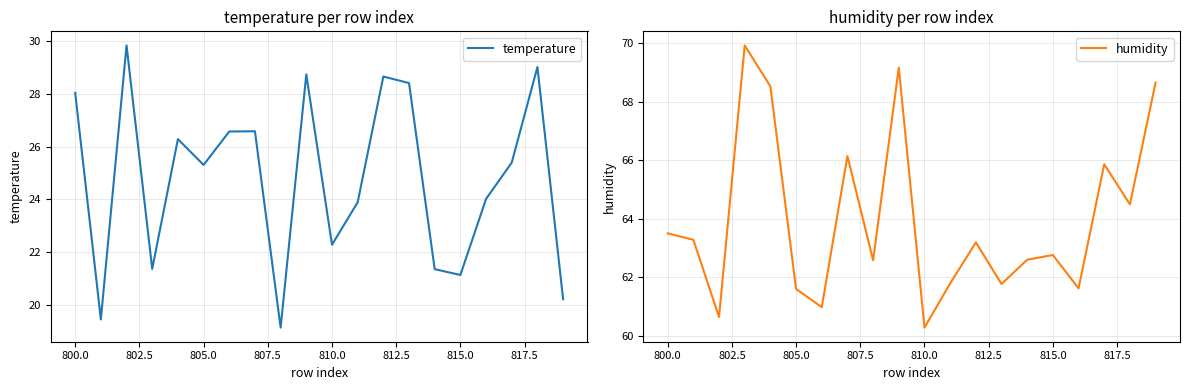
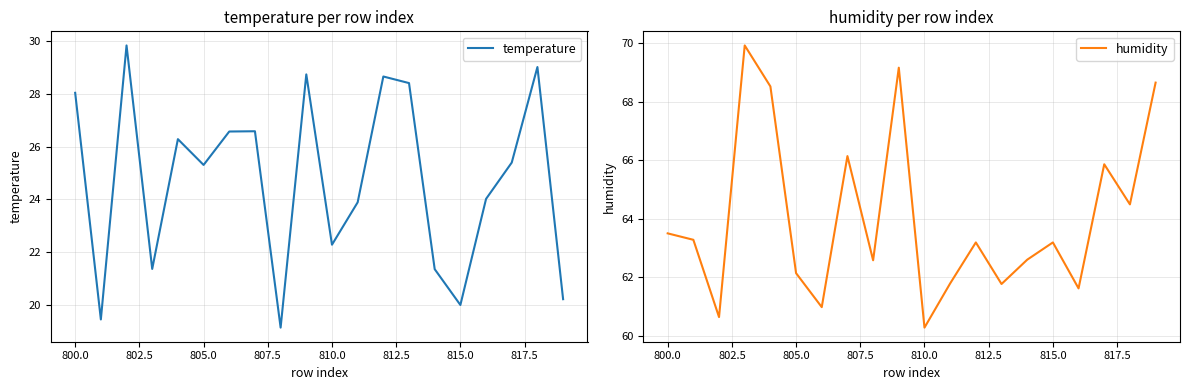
  {
    "temperature per row index": {
      "800.0": 28.1,
      "805.0": 25.3,
      "810.0": 22.3,
-     "815.0": 21.1
+     "815.0": 20.0
    },
    "humidity per row index": {
      "800.0": 63.5,
-     "805.0": 61.6,
+     "805.0": 62.1,
      "810.0": 60.3,
-     "815.0": 62.8
+     "815.0": 63.2
    }
  }
